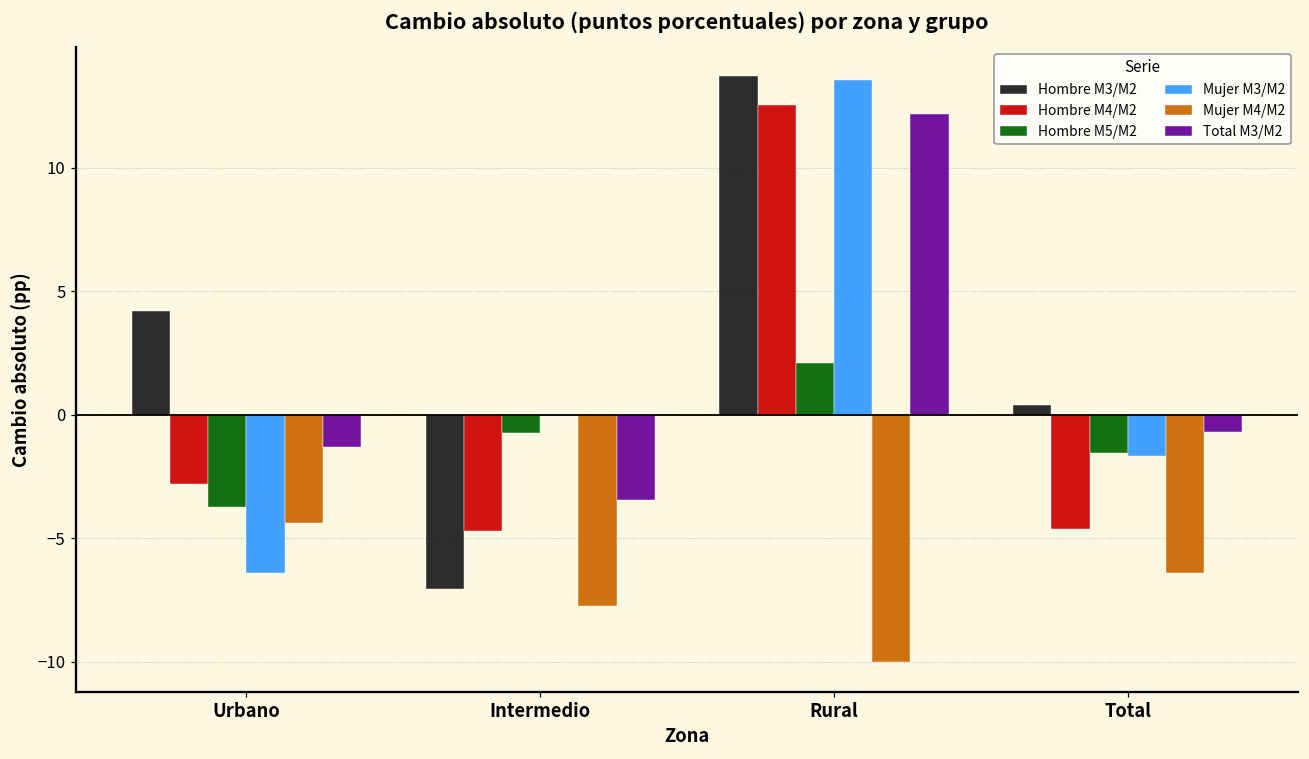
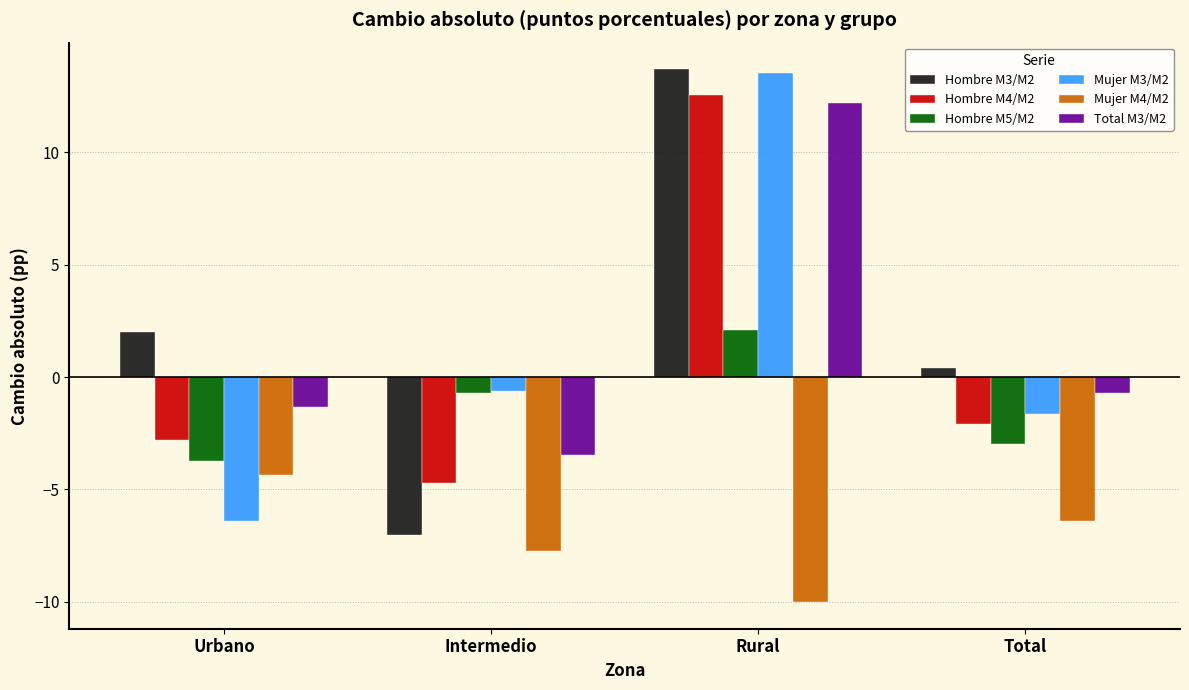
  {
    "Hombre M3/M2": {
-     "Urbano": 4.2,
+     "Urbano": 2.0,
      "Intermedio": -7.0,
      "Rural": 13.7,
      "Total": 0.4
    },
    "Hombre M4/M2": {
      "Urbano": -2.8,
      "Intermedio": -4.7,
      "Rural": 12.5,
-     "Total": -4.6
+     "Total": -2.1
    },
    "Hombre M5/M2": {
      "Urbano": -3.7,
      "Intermedio": -0.7,
      "Rural": 2.1,
-     "Total": -1.5
+     "Total": -3.0
    },
    "Mujer M3/M2": {
      "Urbano": -6.4,
-     "Intermedio": 0.0,
+     "Intermedio": -0.6,
      "Rural": 13.5,
      "Total": -1.7
    },
    "Mujer M4/M2": {
      "Urbano": -4.4,
      "Intermedio": -7.7,
      "Rural": -10.0,
      "Total": -6.4
    },
    "Total M3/M2": {
      "Urbano": -1.3,
      "Intermedio": -3.5,
      "Rural": 12.2,
      "Total": -0.7
    }
  }
